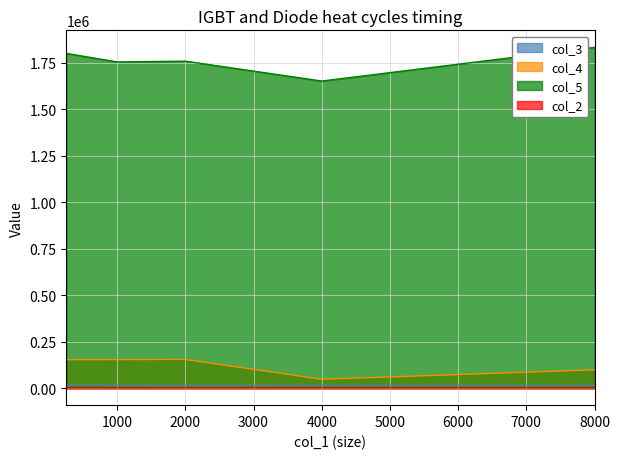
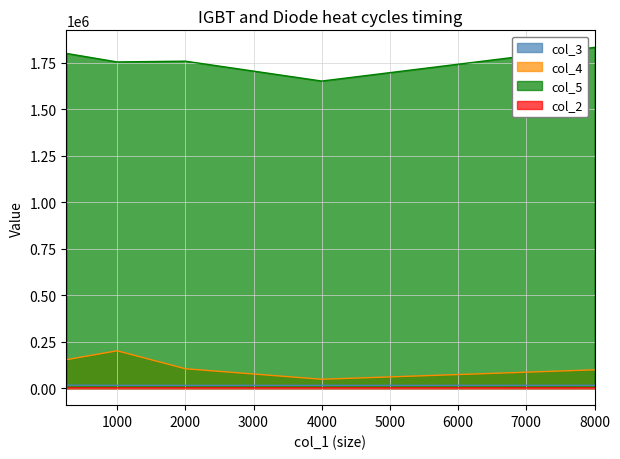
  {
    "col_3": {
      "1000": 10000,
      "2000": 10000,
      "4000": 10000,
      "8000": 20000
    },
    "col_4": {
-     "1000": 150000,
-     "2000": 150000,
+     "1000": 200000,
+     "2000": 100000,
      "4000": 50000,
      "8000": 100000
    },
    "col_5": {
      "1000": 1750000,
      "2000": 1760000,
      "4000": 1650000,
      "8000": 1830000
    },
    "col_2": {
      "1000": 0,
      "2000": 0,
      "4000": 0,
      "8000": 0
    }
  }
